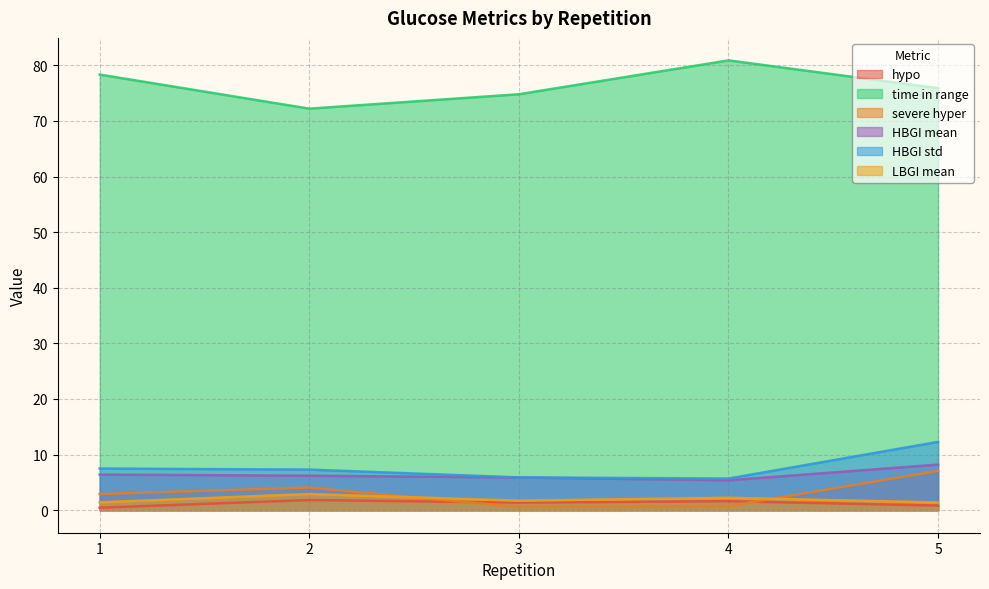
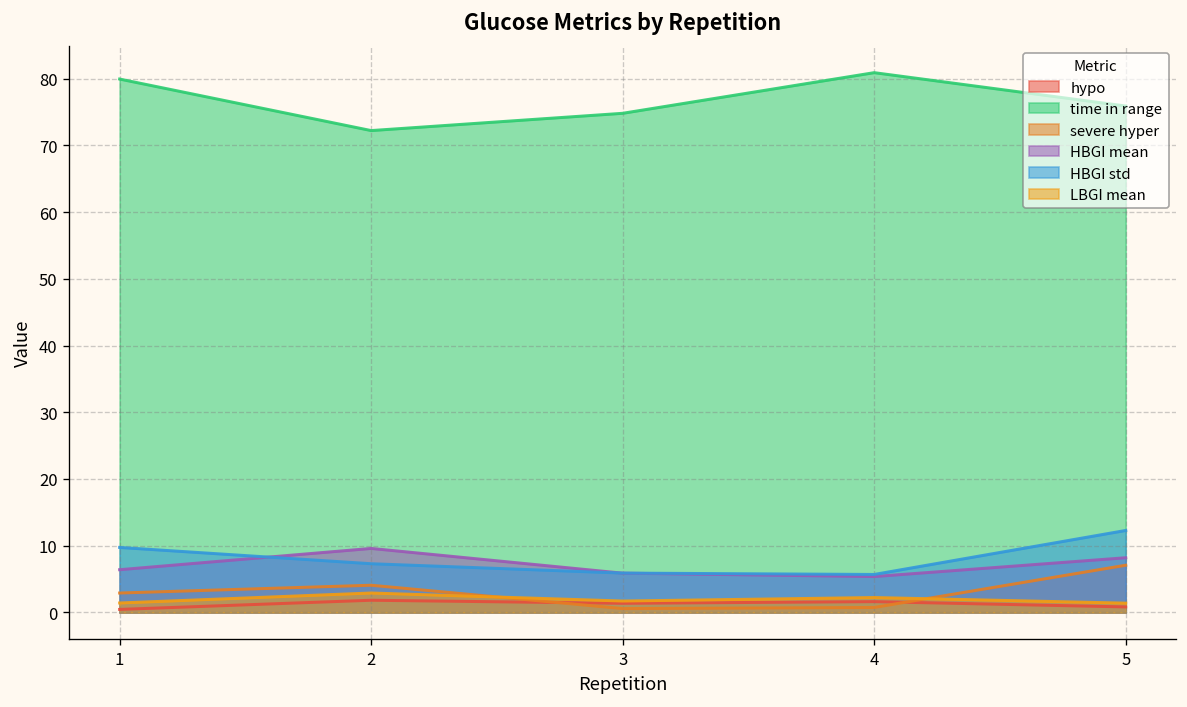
  {
    "time in range": {
-     "1": 78,
+     "1": 80,
      "2": 72,
      "3": 75,
      "4": 81
    },
    "HBGI mean": {
      "1": 6,
-     "2": 6,
+     "2": 10,
      "5": 8
    },
    "HBGI std": {
-     "1": 7,
+     "1": 10,
      "2": 7,
      "5": 12
    }
  }
